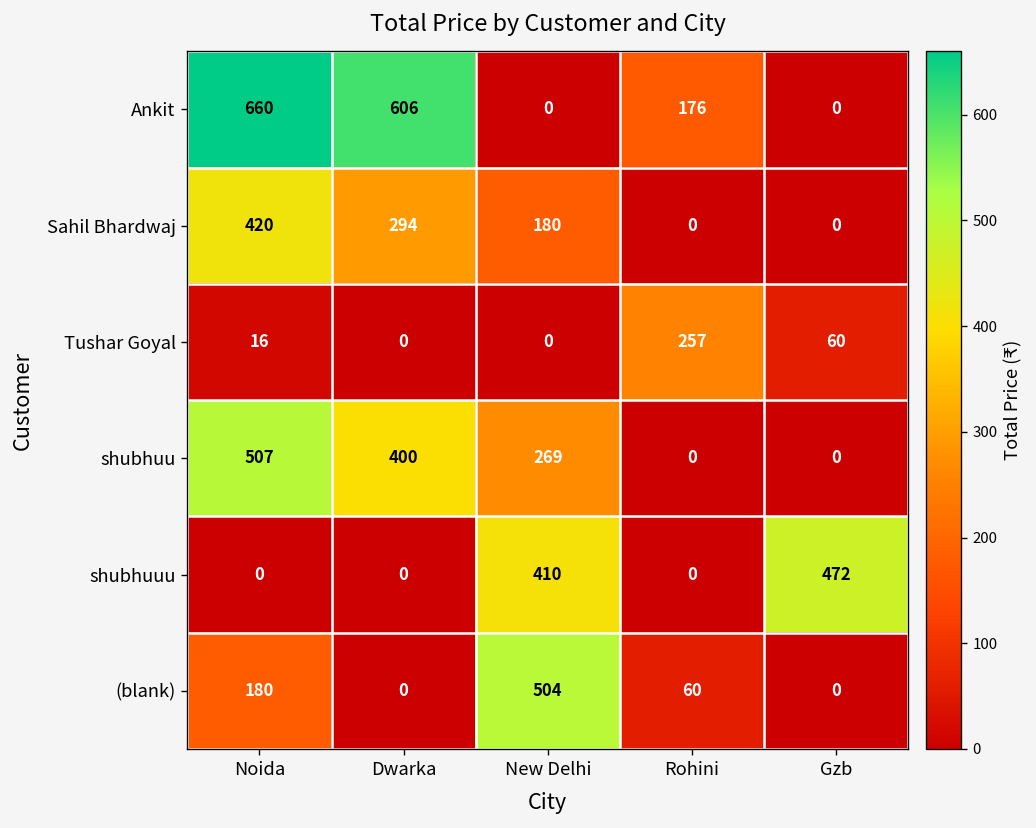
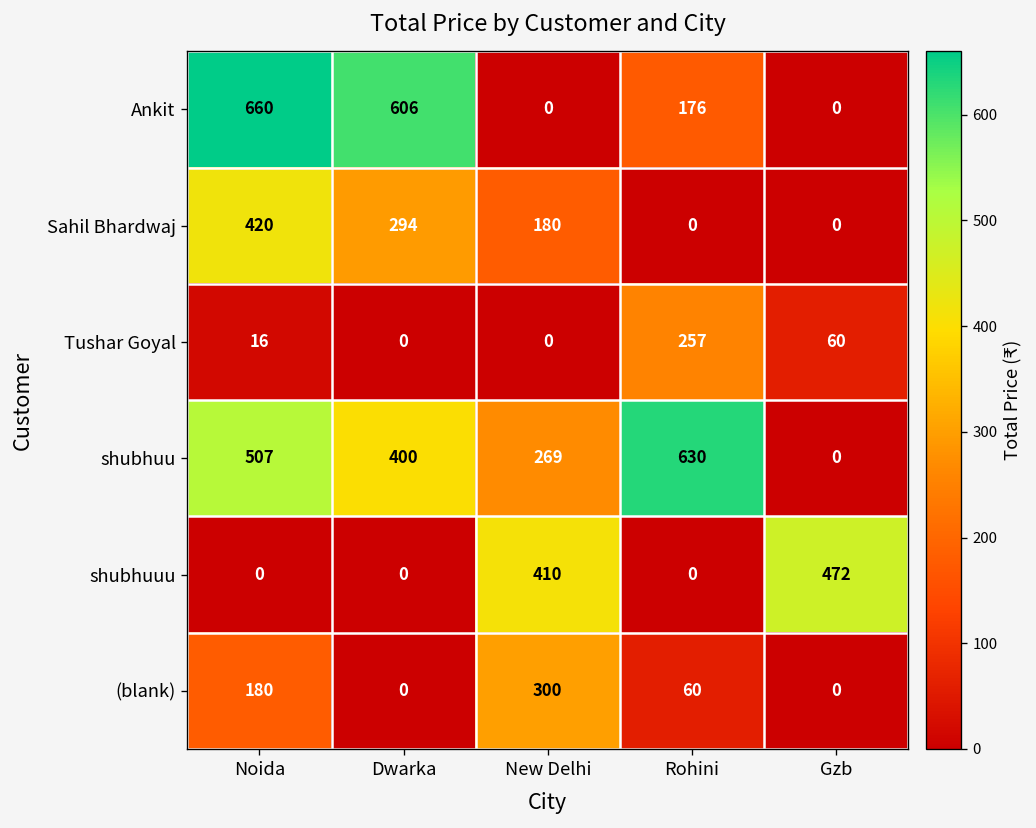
  {
    "Ankit": {
      "Noida": 660,
      "Dwarka": 606,
      "New Delhi": 0,
      "Rohini": 176,
      "Gzb": 0
    },
    "Sahil Bhardwaj": {
      "Noida": 420,
      "Dwarka": 294,
      "New Delhi": 180,
      "Rohini": 0,
      "Gzb": 0
    },
    "Tushar Goyal": {
      "Noida": 16,
      "Dwarka": 0,
      "New Delhi": 0,
      "Rohini": 257,
      "Gzb": 60
    },
    "shubhuu": {
      "Noida": 507,
      "Dwarka": 400,
      "New Delhi": 269,
-     "Rohini": 0,
+     "Rohini": 630,
      "Gzb": 0
    },
    "shubhuuu": {
      "Noida": 0,
      "Dwarka": 0,
      "New Delhi": 410,
      "Rohini": 0,
      "Gzb": 472
    },
    "(blank)": {
      "Noida": 180,
      "Dwarka": 0,
-     "New Delhi": 504,
+     "New Delhi": 300,
      "Rohini": 60,
      "Gzb": 0
    }
  }
